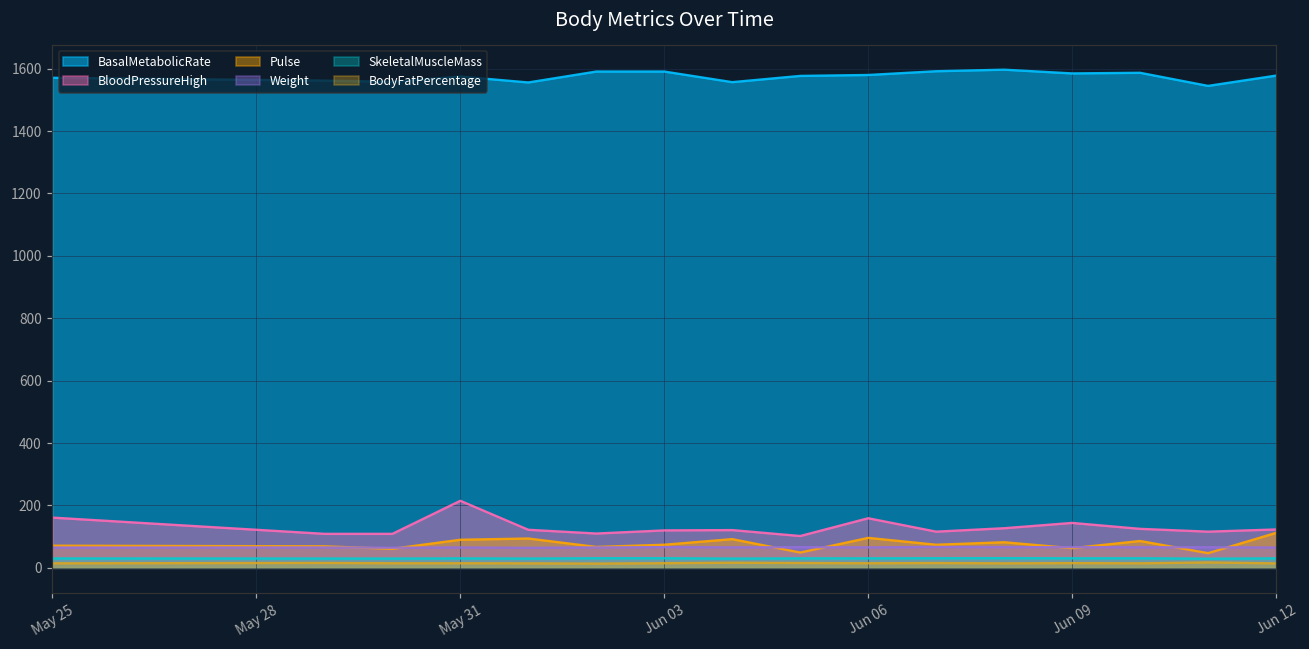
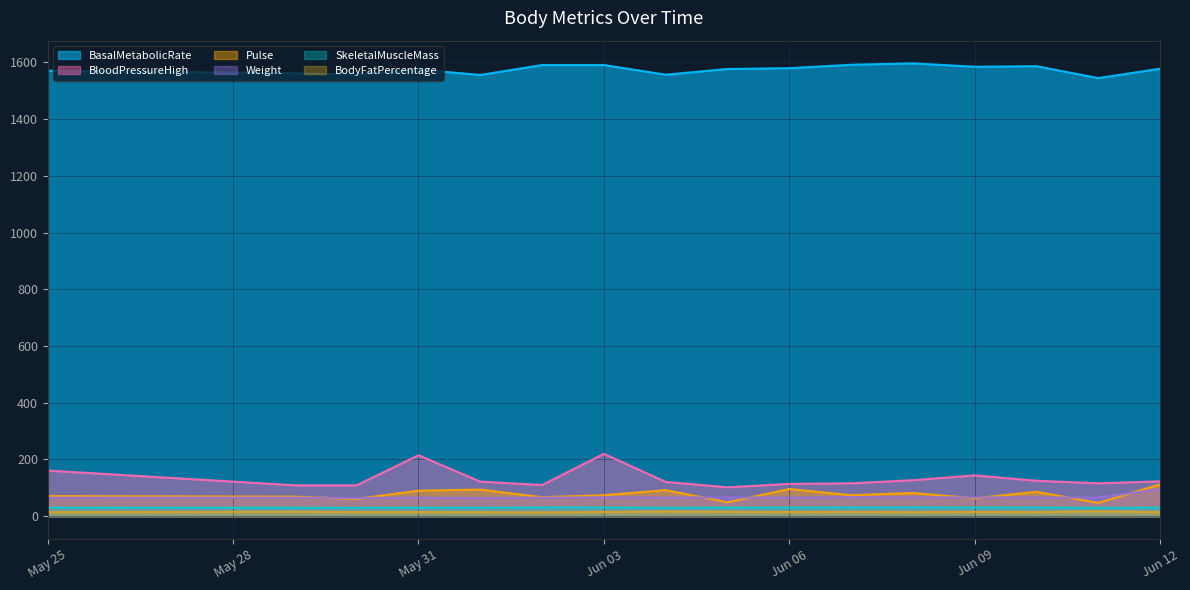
  {
    "BloodPressureHigh": {
      "May 25": 160,
      "May 31": 220,
-     "Jun 03": 120,
-     "Jun 06": 160,
+     "Jun 03": 220,
+     "Jun 06": 110,
      "Jun 09": 140,
      "Jun 12": 120
    },
    "Weight": {
      "May 31": 70,
      "Jun 06": 70,
-     "Jun 12": 70
+     "Jun 12": 100
    }
  }
